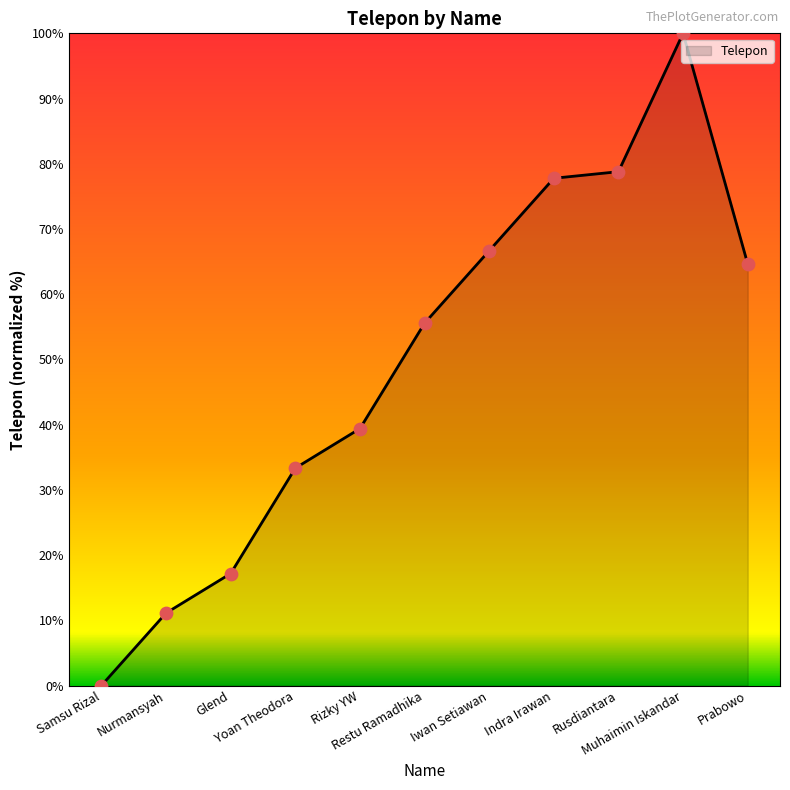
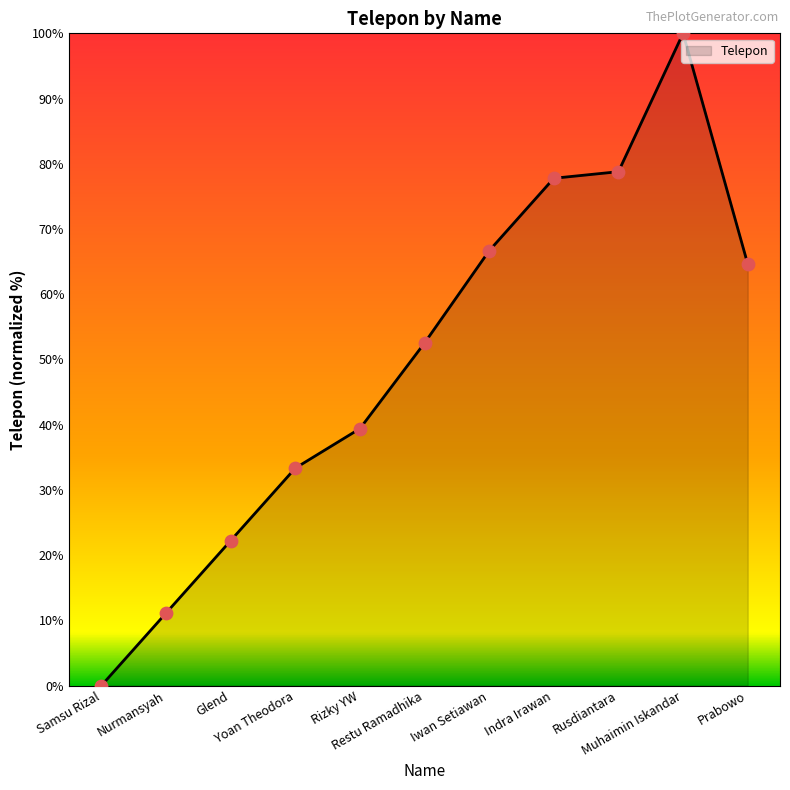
  {
    "Samsu Rizal": "0%",
    "Nurmansyah": "11%",
-   "Glend": "17%",
+   "Glend": "22%",
    "Yoan Theodora": "33%",
    "Rizky YW": "39%",
-   "Restu Ramadhika": "56%",
+   "Restu Ramadhika": "53%",
    "Iwan Setiawan": "67%",
    "Indra Irawan": "78%",
    "Rusdiantara": "79%",
    "Muhaimin Iskandar": "100%",
    "Prabowo": "65%"
  }
